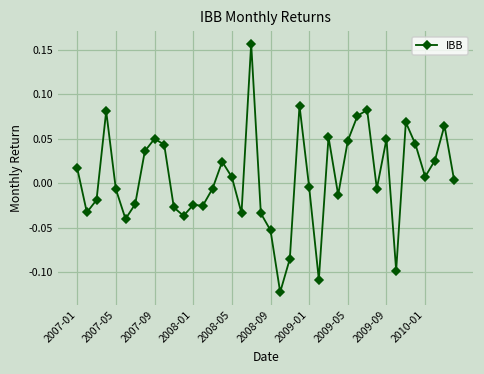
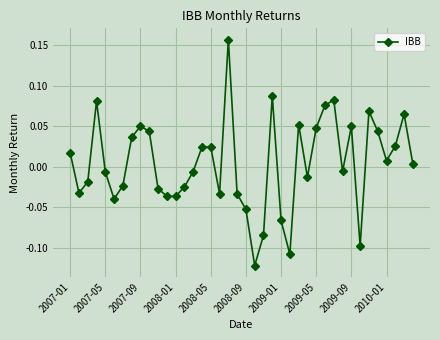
  {
    "2007-01": 0.02,
    "2007-05": -0.01,
    "2007-09": 0.05,
-   "2008-01": -0.02,
-   "2008-05": 0.01,
+   "2008-01": -0.04,
+   "2008-05": 0.02,
    "2008-09": -0.05,
-   "2009-01": 0.00,
+   "2009-01": -0.07,
    "2009-05": 0.05,
    "2009-09": 0.05,
    "2010-01": 0.01
  }
